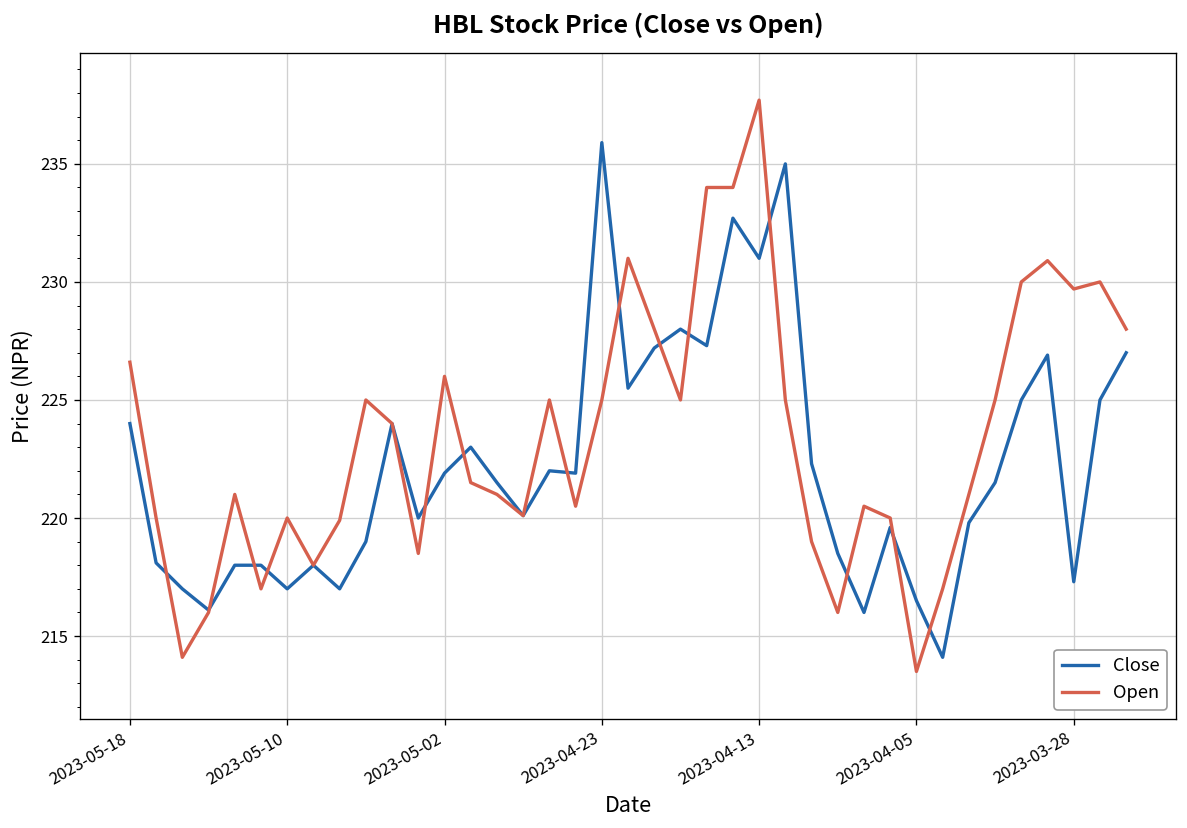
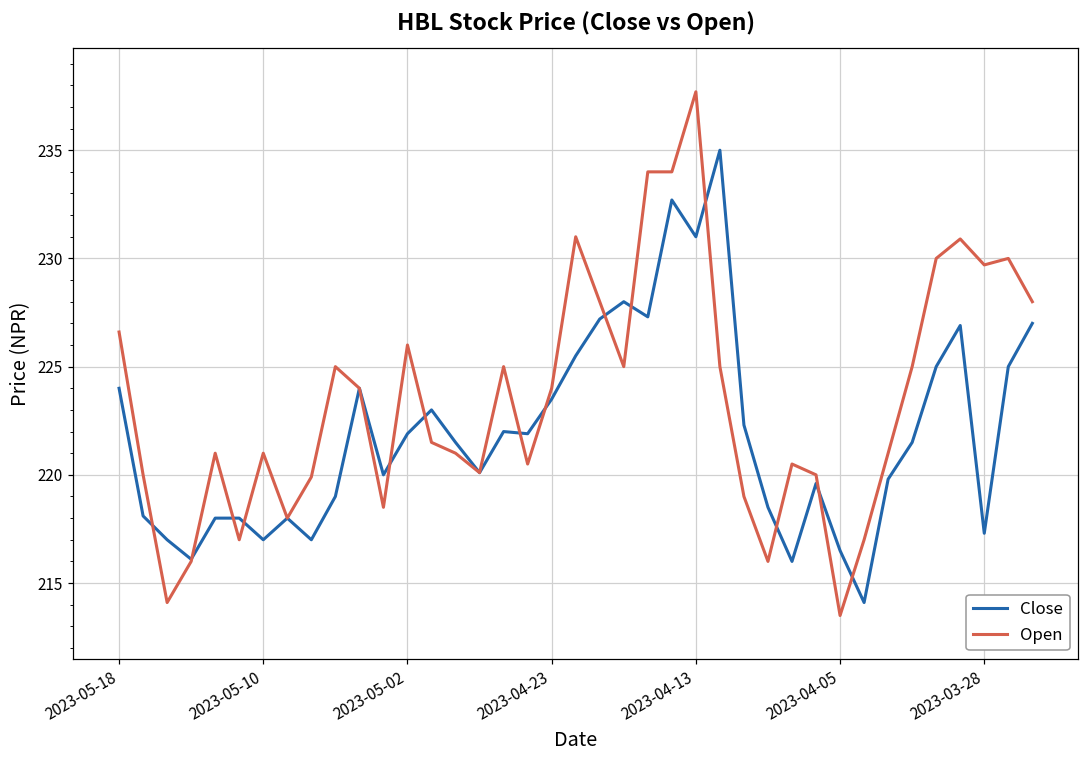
  {
    "Close": {
      "2023-05-18": 224.0,
      "2023-05-10": 217.0,
      "2023-05-02": 221.9,
-     "2023-04-23": 235.9,
+     "2023-04-23": 223.5,
      "2023-04-13": 231.0,
      "2023-04-05": 216.5,
      "2023-03-28": 217.3
    },
    "Open": {
      "2023-05-18": 226.6,
-     "2023-05-10": 220,
+     "2023-05-10": 221,
      "2023-05-02": 226,
-     "2023-04-23": 225,
+     "2023-04-23": 224,
      "2023-04-13": 237.7,
      "2023-04-05": 213.5,
      "2023-03-28": 229.7
    }
  }
